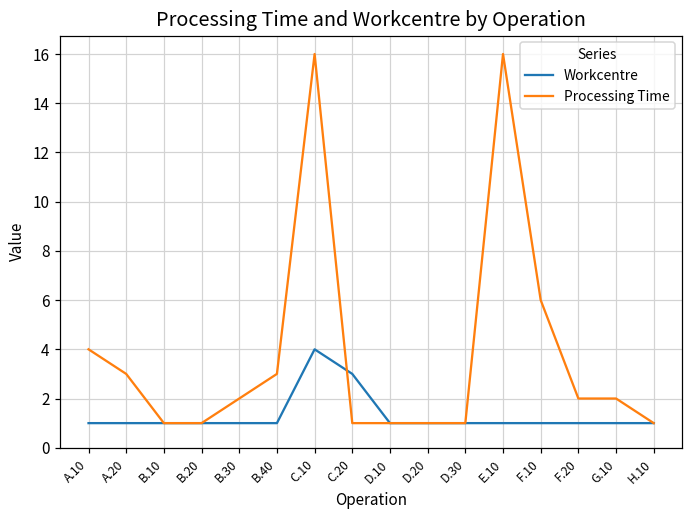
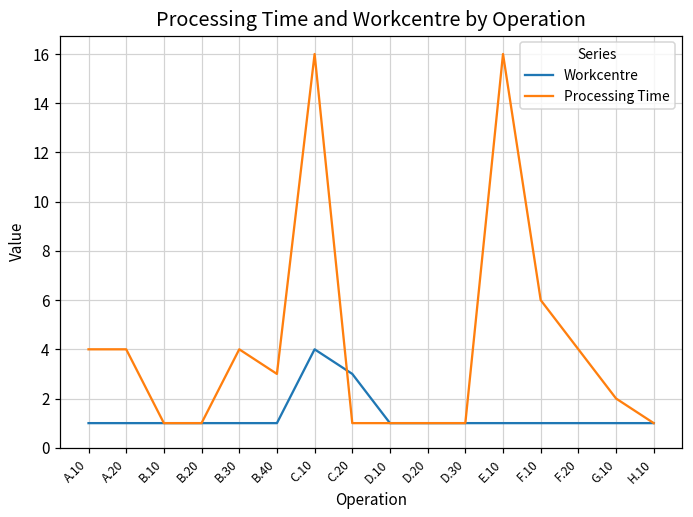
  {
    "Workcentre": {
      "A.10": 1,
      "A.20": 1,
      "B.30": 1,
      "B.40": 1,
      "C.10": 4,
      "C.20": 3,
      "E.10": 1,
      "F.10": 1,
      "F.20": 1,
      "G.10": 1
    },
    "Processing Time": {
      "A.10": 4,
-     "A.20": 3,
-     "B.30": 2,
+     "A.20": 4,
+     "B.30": 4,
      "B.40": 3,
      "C.10": 16,
      "C.20": 1,
      "E.10": 16,
      "F.10": 6,
-     "F.20": 2,
+     "F.20": 4,
      "G.10": 2
    }
  }
